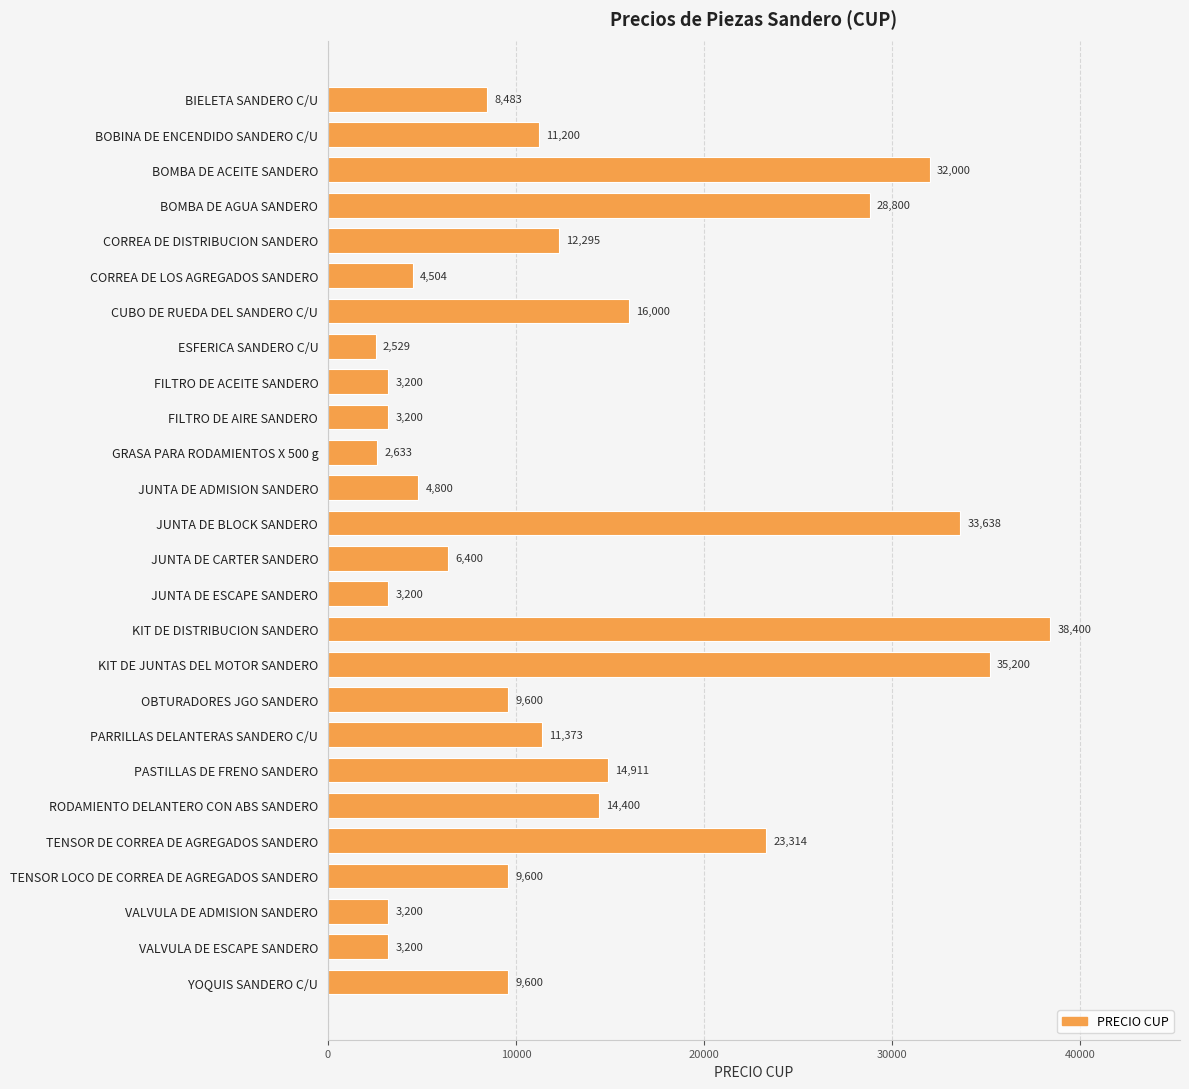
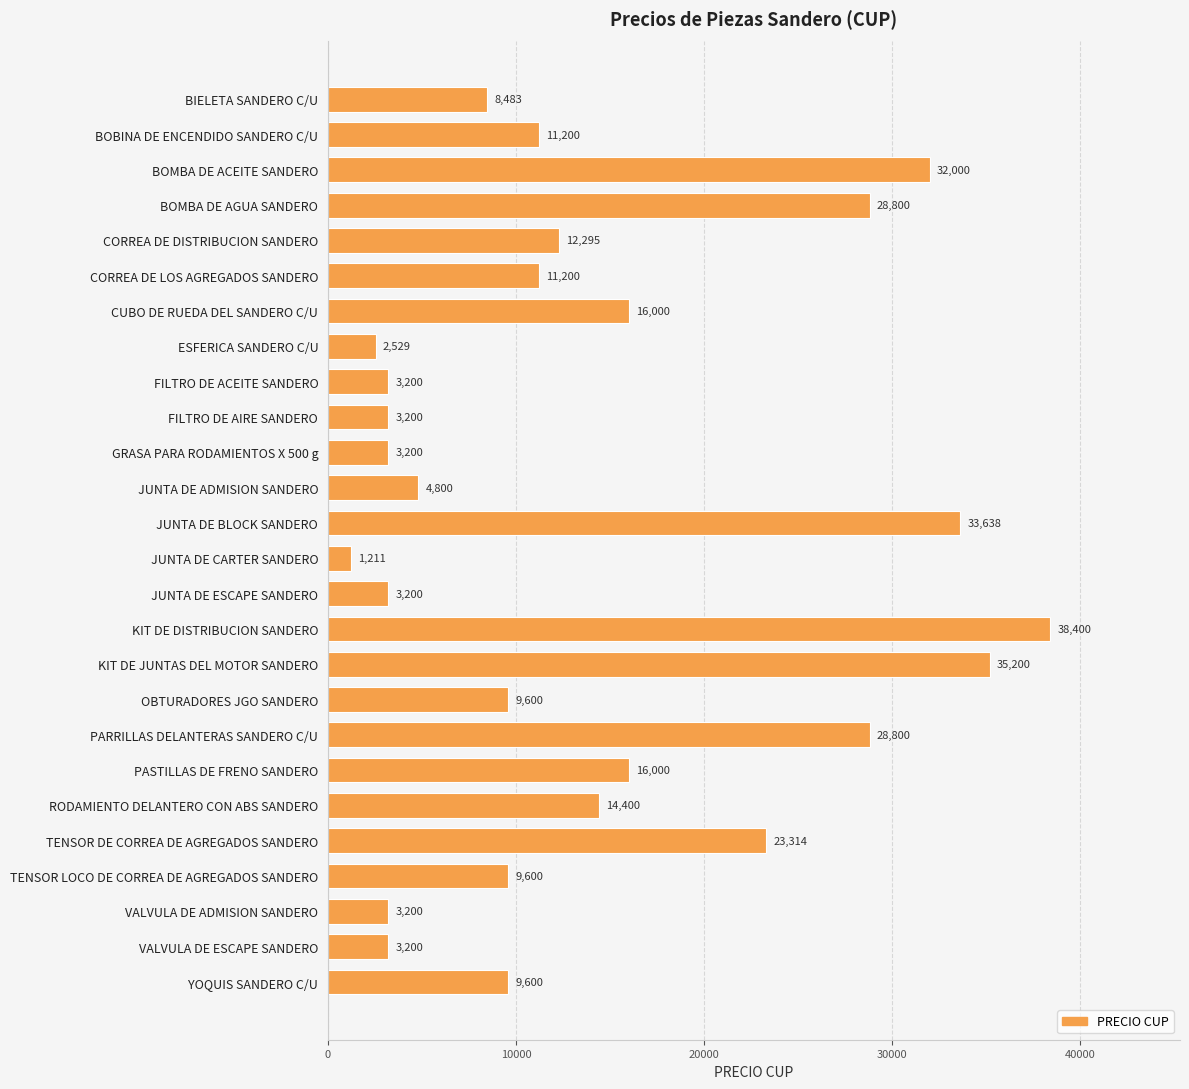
  {
    "BIELETA SANDERO C/U": "8,483",
    "BOBINA DE ENCENDIDO SANDERO C/U": "11,200",
    "BOMBA DE ACEITE SANDERO": "32,000",
    "BOMBA DE AGUA SANDERO": "28,800",
    "CORREA DE DISTRIBUCION SANDERO": "12,295",
-   "CORREA DE LOS AGREGADOS SANDERO": "4,504",
+   "CORREA DE LOS AGREGADOS SANDERO": "11,200",
    "CUBO DE RUEDA DEL SANDERO C/U": "16,000",
    "ESFERICA SANDERO C/U": "2,529",
    "FILTRO DE ACEITE SANDERO": "3,200",
    "FILTRO DE AIRE SANDERO": "3,200",
-   "GRASA PARA RODAMIENTOS X 500 g": "2,633",
+   "GRASA PARA RODAMIENTOS X 500 g": "3,200",
    "JUNTA DE ADMISION SANDERO": "4,800",
    "JUNTA DE BLOCK SANDERO": "33,638",
-   "JUNTA DE CARTER SANDERO": "6,400",
+   "JUNTA DE CARTER SANDERO": "1,211",
    "JUNTA DE ESCAPE SANDERO": "3,200",
    "KIT DE DISTRIBUCION SANDERO": "38,400",
    "KIT DE JUNTAS DEL MOTOR SANDERO": "35,200",
    "OBTURADORES JGO SANDERO": "9,600",
-   "PARRILLAS DELANTERAS SANDERO C/U": "11,373",
-   "PASTILLAS DE FRENO SANDERO": "14,911",
+   "PARRILLAS DELANTERAS SANDERO C/U": "28,800",
+   "PASTILLAS DE FRENO SANDERO": "16,000",
    "RODAMIENTO DELANTERO CON ABS SANDERO": "14,400",
    "TENSOR DE CORREA DE AGREGADOS SANDERO": "23,314",
    "TENSOR LOCO DE CORREA DE AGREGADOS SANDERO": "9,600",
    "VALVULA DE ADMISION SANDERO": "3,200",
    "VALVULA DE ESCAPE SANDERO": "3,200",
    "YOQUIS SANDERO C/U": "9,600"
  }
